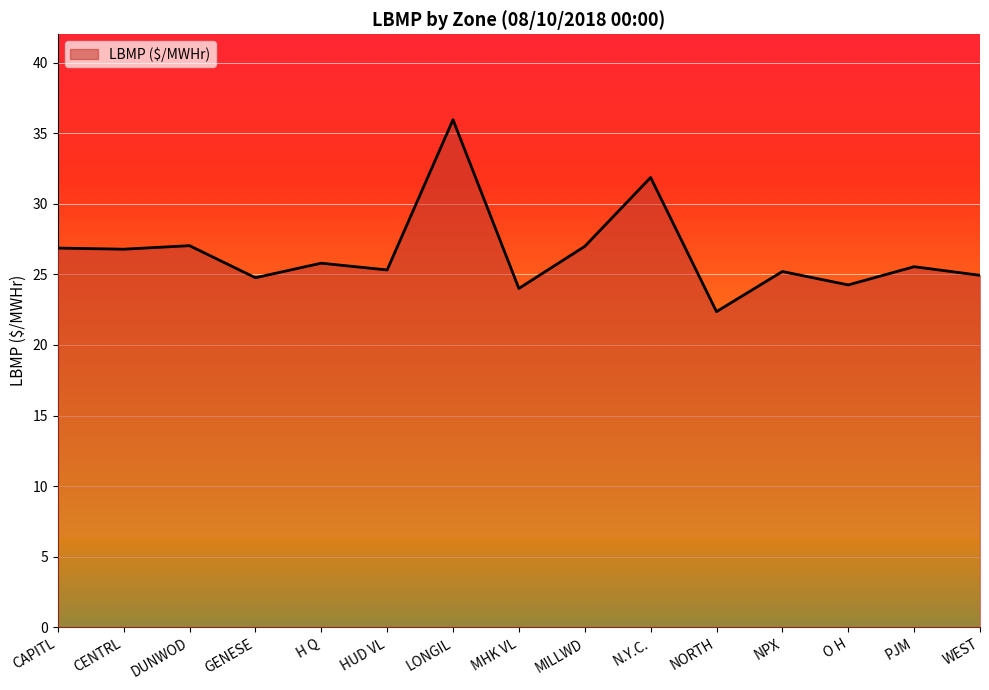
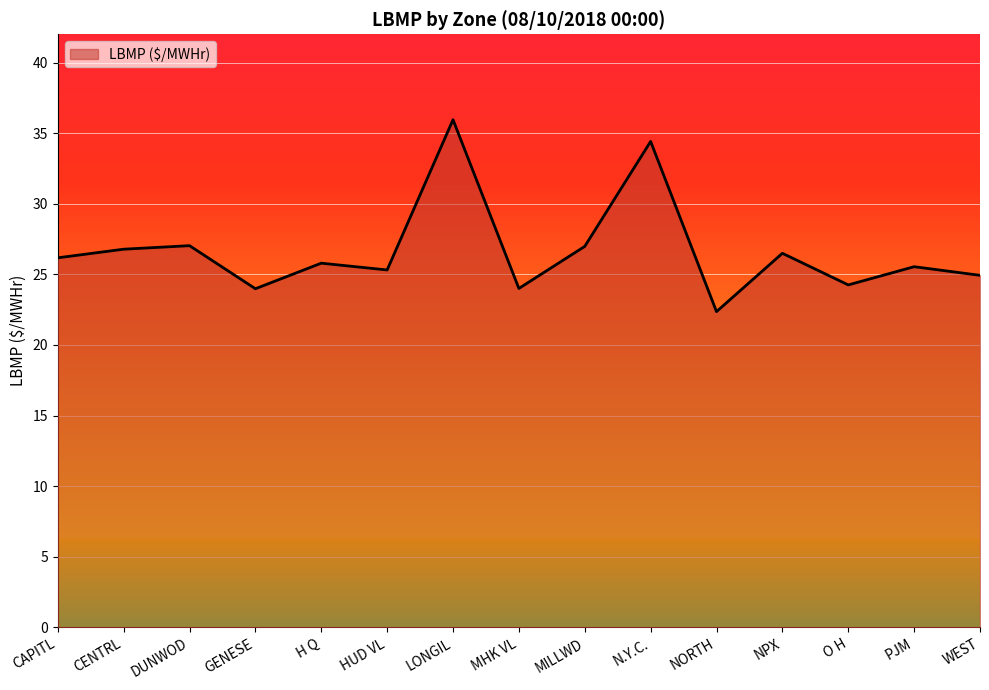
  {
-   "CAPITL": 26.9,
+   "CAPITL": 26.2,
    "CENTRL": 26.8,
    "DUNWOD": 27.0,
-   "GENESE": 24.8,
+   "GENESE": 24.0,
    "H Q": 25.8,
    "HUD VL": 25.3,
    "LONGIL": 36.0,
    "MHK VL": 24.0,
    "MILLWD": 27.0,
-   "N.Y.C.": 31.9,
+   "N.Y.C.": 34.4,
    "NORTH": 22.4,
-   "NPX": 25.2,
+   "NPX": 26.5,
    "O H": 24.3,
    "PJM": 25.5,
    "WEST": 24.9
  }
